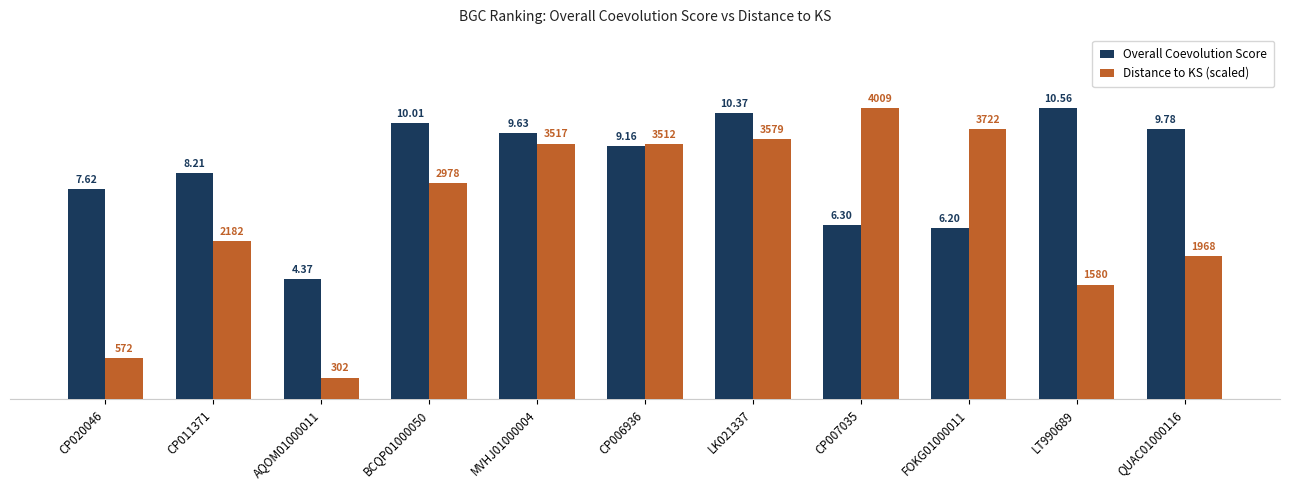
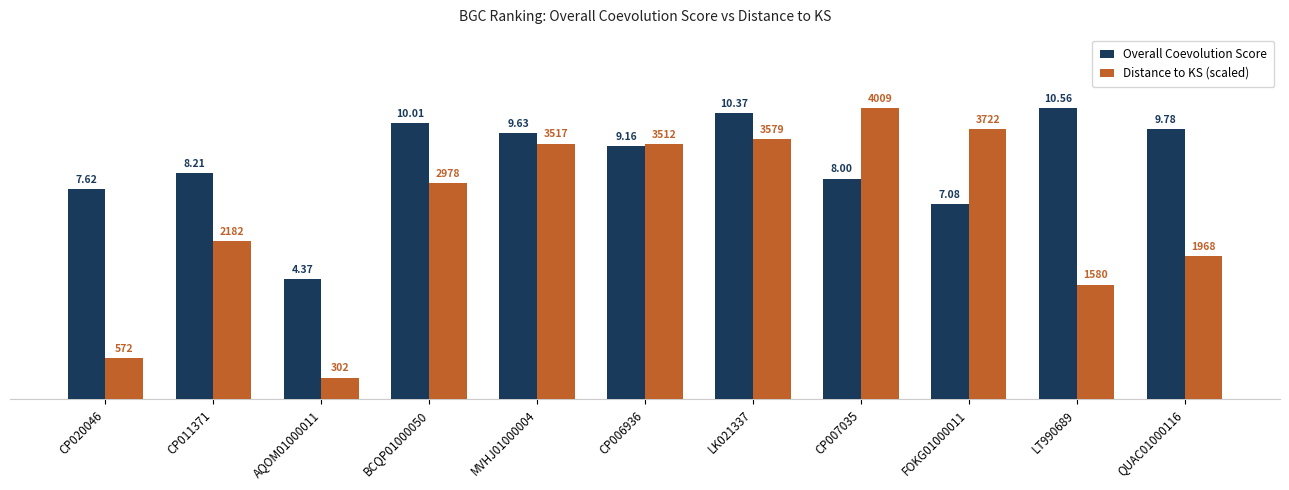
  {
    "Overall Coevolution Score": {
      "CP020046": 7.62,
      "CP011371": 8.21,
      "AQOM01000011": 4.37,
      "BCQP01000050": 10.01,
      "MVHJ01000004": 9.63,
      "CP006936": 9.16,
      "LK021337": 10.37,
-     "CP007035": 6.30,
-     "FOKG01000011": 6.20,
+     "CP007035": 8.00,
+     "FOKG01000011": 7.08,
      "LT990689": 10.56,
      "QUAC01000116": 9.78
    }
  }
